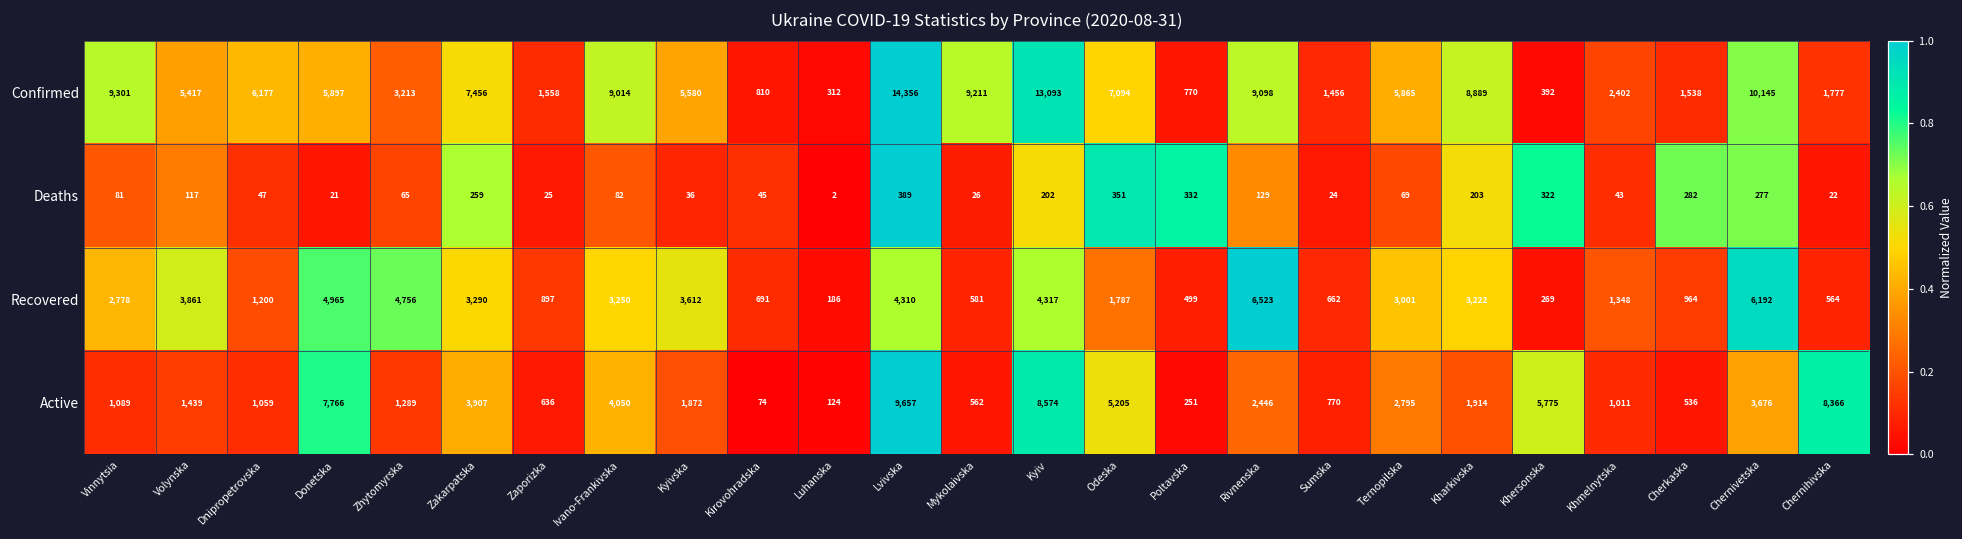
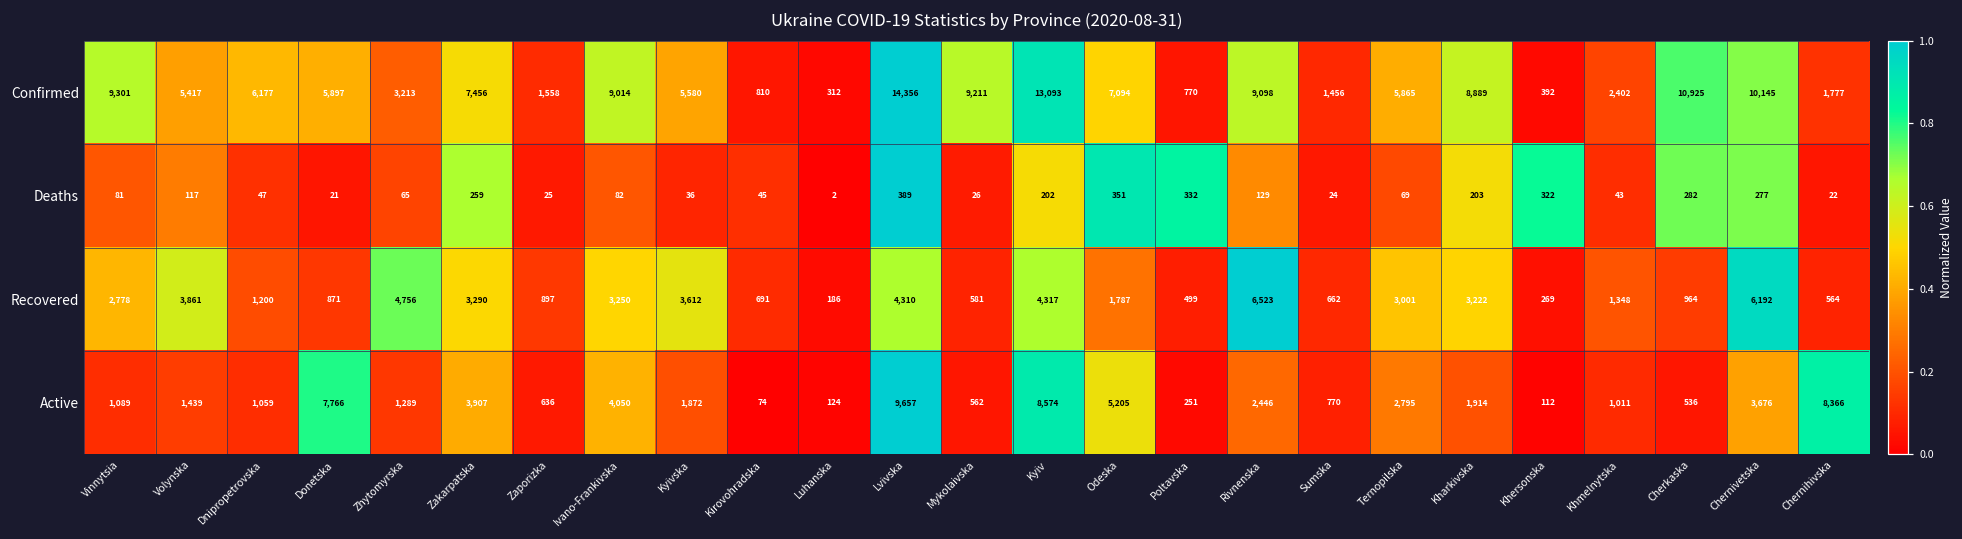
  {
    "Confirmed": {
      "Vinnytsia": "9,301",
      "Volynska": "5,417",
      "Dnipropetrovska": "6,177",
      "Donetska": "5,897",
      "Zhytomyrska": "3,213",
      "Zakarpatska": "7,456",
      "Zaporizka": "1,558",
      "Ivano-Frankivska": "9,014",
      "Kyivska": "5,580",
      "Kirovohradska": "810",
      "Luhanska": "312",
      "Lvivska": "14,356",
      "Mykolaivska": "9,211",
      "Kyiv": "13,093",
      "Odeska": "7,094",
      "Poltavska": "770",
      "Rivnenska": "9,098",
      "Sumska": "1,456",
      "Ternopilska": "5,865",
      "Kharkivska": "8,889",
      "Khersonska": "392",
      "Khmelnytska": "2,402",
-     "Cherkaska": "1,538",
+     "Cherkaska": "10,925",
      "Chernivetska": "10,145",
      "Chernihivska": "1,777"
    },
    "Deaths": {
      "Vinnytsia": "81",
      "Volynska": "117",
      "Dnipropetrovska": "47",
      "Donetska": "21",
      "Zhytomyrska": "65",
      "Zakarpatska": "259",
      "Zaporizka": "25",
      "Ivano-Frankivska": "82",
      "Kyivska": "36",
      "Kirovohradska": "45",
      "Luhanska": "2",
      "Lvivska": "389",
      "Mykolaivska": "26",
      "Kyiv": "202",
      "Odeska": "351",
      "Poltavska": "332",
      "Rivnenska": "129",
      "Sumska": "24",
      "Ternopilska": "69",
      "Kharkivska": "203",
      "Khersonska": "322",
      "Khmelnytska": "43",
      "Cherkaska": "282",
      "Chernivetska": "277",
      "Chernihivska": "22"
    },
    "Recovered": {
      "Vinnytsia": "2,778",
      "Volynska": "3,861",
      "Dnipropetrovska": "1,200",
-     "Donetska": "4,965",
+     "Donetska": "871",
      "Zhytomyrska": "4,756",
      "Zakarpatska": "3,290",
      "Zaporizka": "897",
      "Ivano-Frankivska": "3,250",
      "Kyivska": "3,612",
      "Kirovohradska": "691",
      "Luhanska": "186",
      "Lvivska": "4,310",
      "Mykolaivska": "581",
      "Kyiv": "4,317",
      "Odeska": "1,787",
      "Poltavska": "499",
      "Rivnenska": "6,523",
      "Sumska": "662",
      "Ternopilska": "3,001",
      "Kharkivska": "3,222",
      "Khersonska": "269",
      "Khmelnytska": "1,348",
      "Cherkaska": "964",
      "Chernivetska": "6,192",
      "Chernihivska": "564"
    },
    "Active": {
      "Vinnytsia": "1,089",
      "Volynska": "1,439",
      "Dnipropetrovska": "1,059",
      "Donetska": "7,766",
      "Zhytomyrska": "1,289",
      "Zakarpatska": "3,907",
      "Zaporizka": "636",
      "Ivano-Frankivska": "4,050",
      "Kyivska": "1,872",
      "Kirovohradska": "74",
      "Luhanska": "124",
      "Lvivska": "9,657",
      "Mykolaivska": "562",
      "Kyiv": "8,574",
      "Odeska": "5,205",
      "Poltavska": "251",
      "Rivnenska": "2,446",
      "Sumska": "770",
      "Ternopilska": "2,795",
      "Kharkivska": "1,914",
-     "Khersonska": "5,775",
+     "Khersonska": "112",
      "Khmelnytska": "1,011",
      "Cherkaska": "536",
      "Chernivetska": "3,676",
      "Chernihivska": "8,366"
    }
  }
